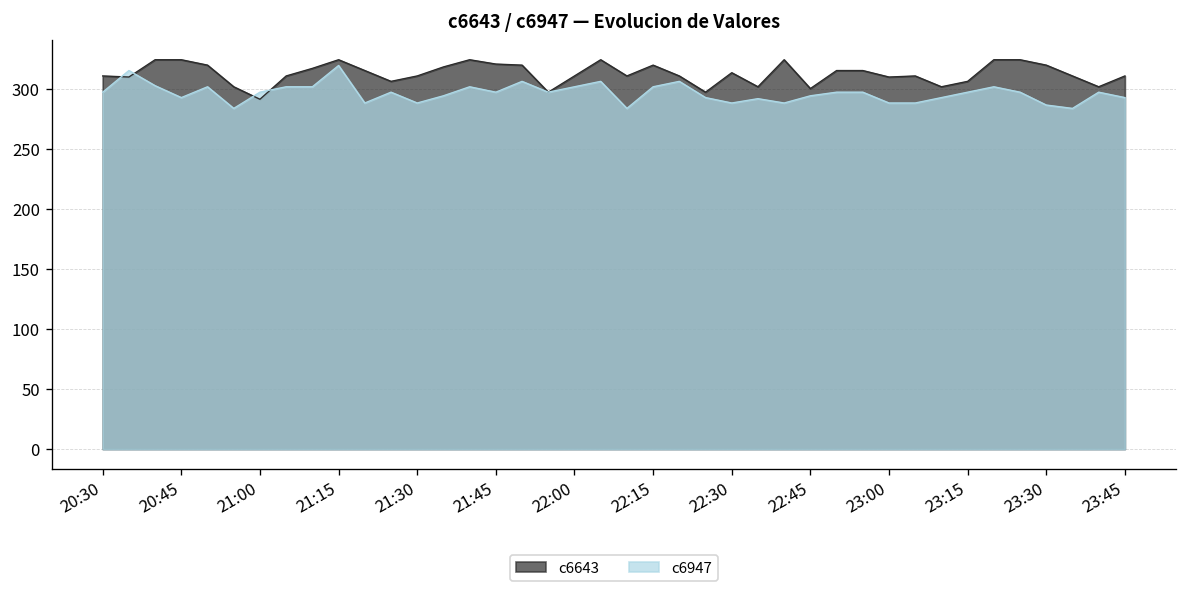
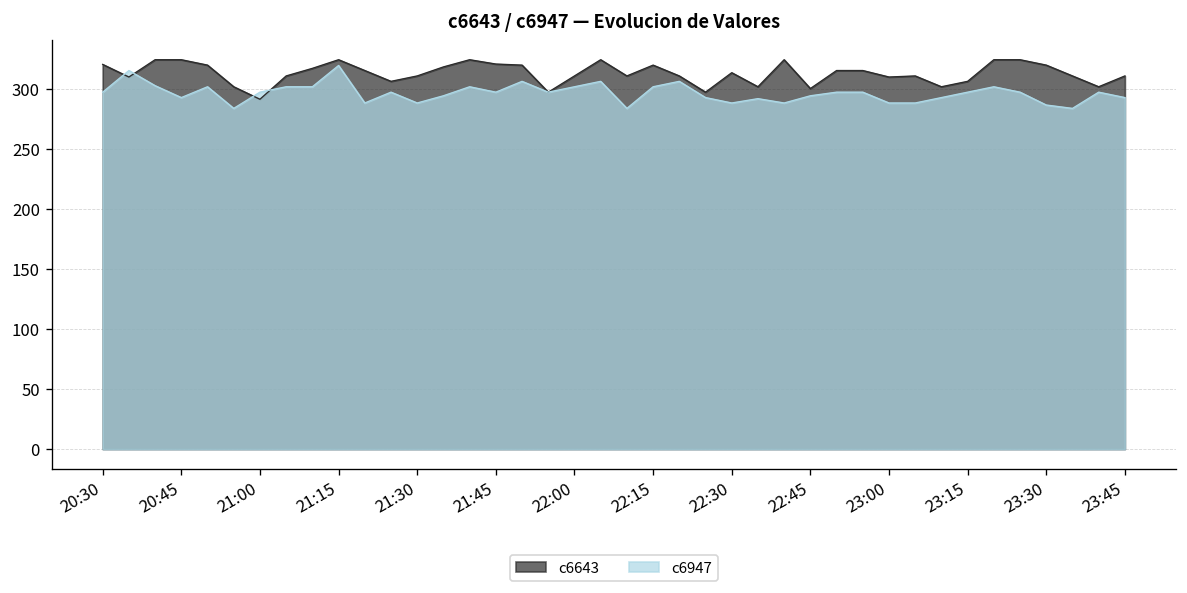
  {
    "c6643": {
-     "20:30": 311,
+     "20:30": 320,
      "20:45": 324,
      "21:00": 291,
      "21:15": 324,
      "21:30": 311,
      "21:45": 320,
      "22:00": 311,
      "22:15": 320,
      "22:30": 313,
      "22:45": 300,
      "23:00": 310,
      "23:15": 306,
      "23:30": 320,
      "23:45": 311
    },
    "c6947": {
      "20:30": 297,
      "20:45": 293,
      "21:00": 297,
      "21:15": 319,
      "21:30": 288,
      "21:45": 297,
      "22:00": 302,
      "22:15": 302,
      "22:30": 288,
      "22:45": 294,
      "23:00": 288,
      "23:15": 297,
      "23:30": 286,
      "23:45": 293
    }
  }
